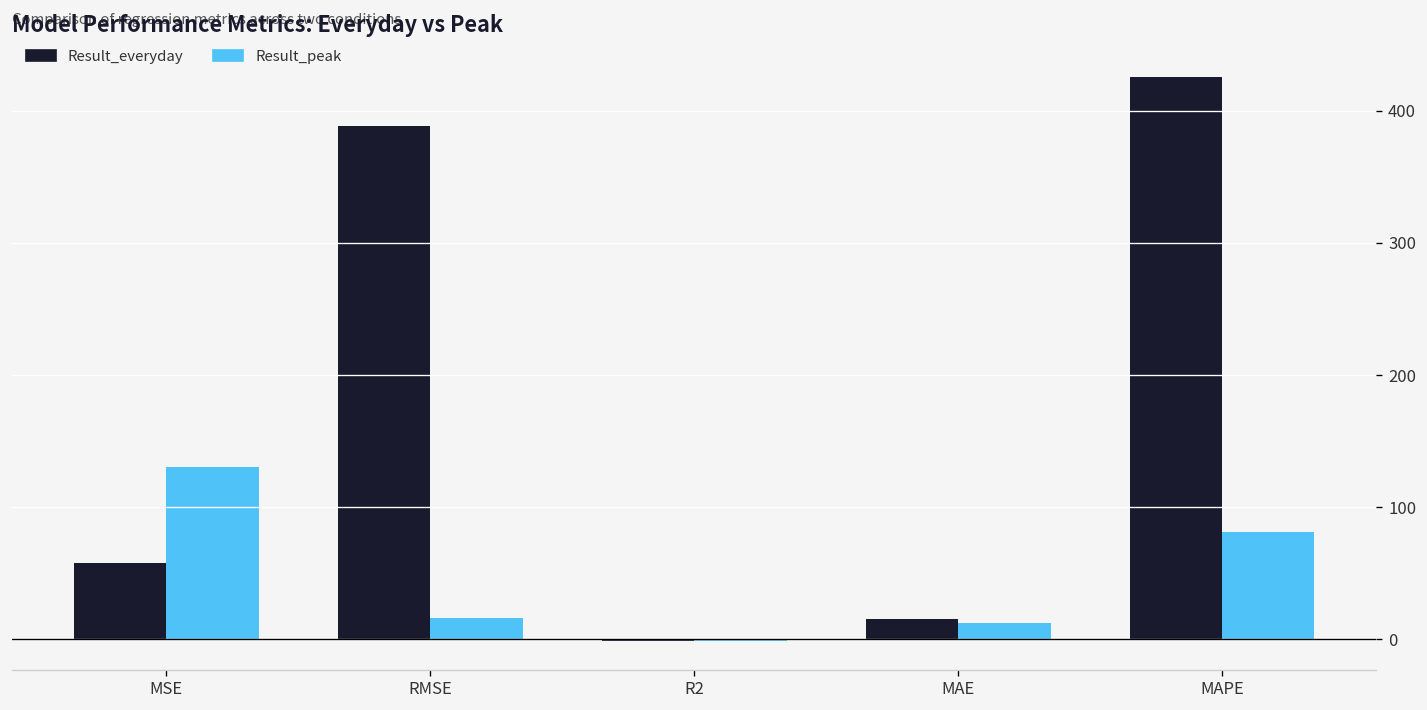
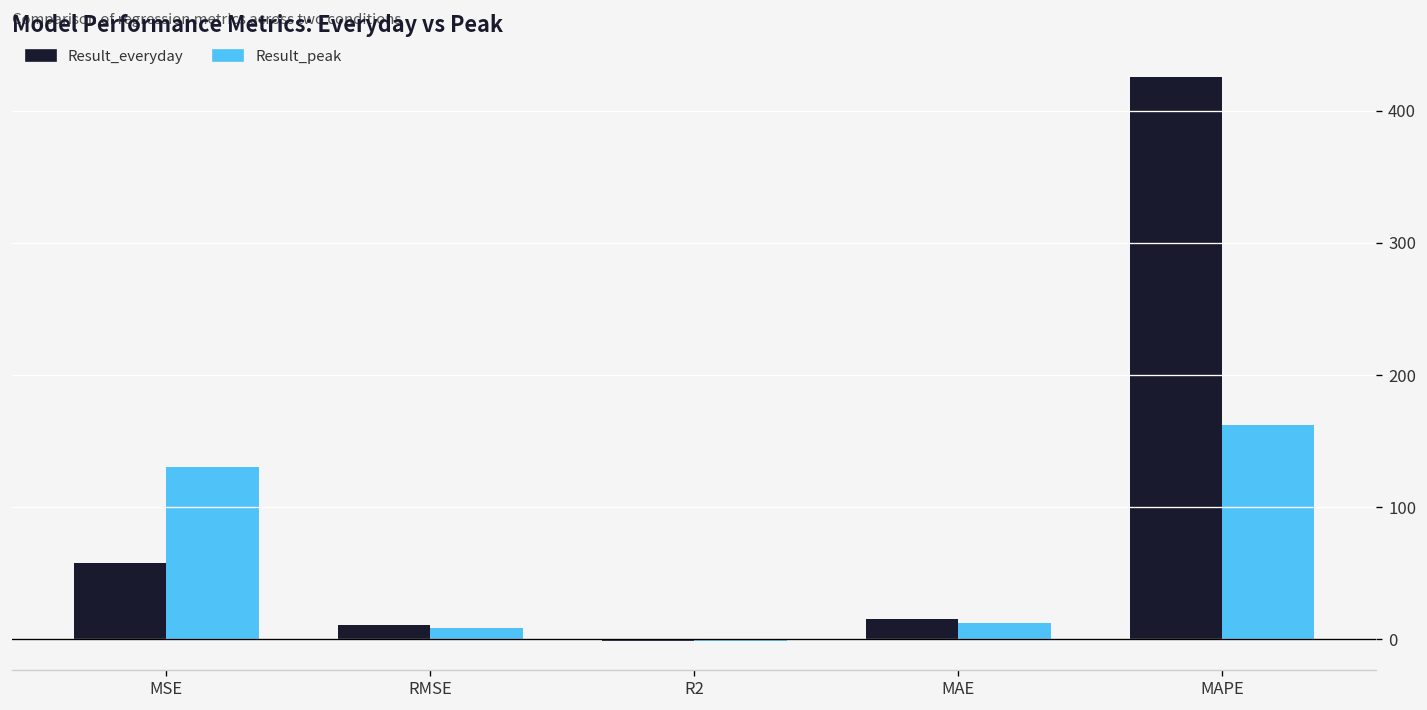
  {
    "Result_everyday": {
      "MSE": 58,
-     "RMSE": 388,
+     "RMSE": 11,
      "MAE": 15,
      "MAPE": 425
    },
    "Result_peak": {
      "MSE": 131,
-     "RMSE": 17,
+     "RMSE": 9,
      "MAE": 13,
-     "MAPE": 81
+     "MAPE": 162
    }
  }
